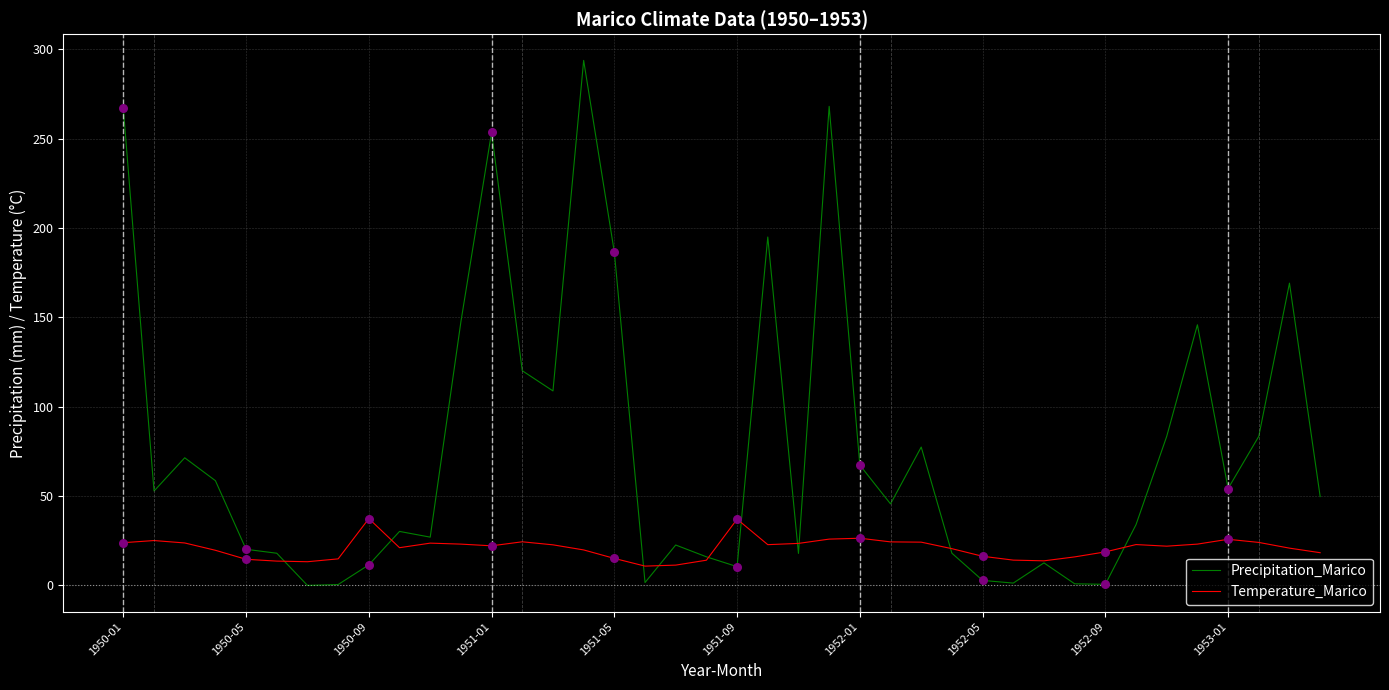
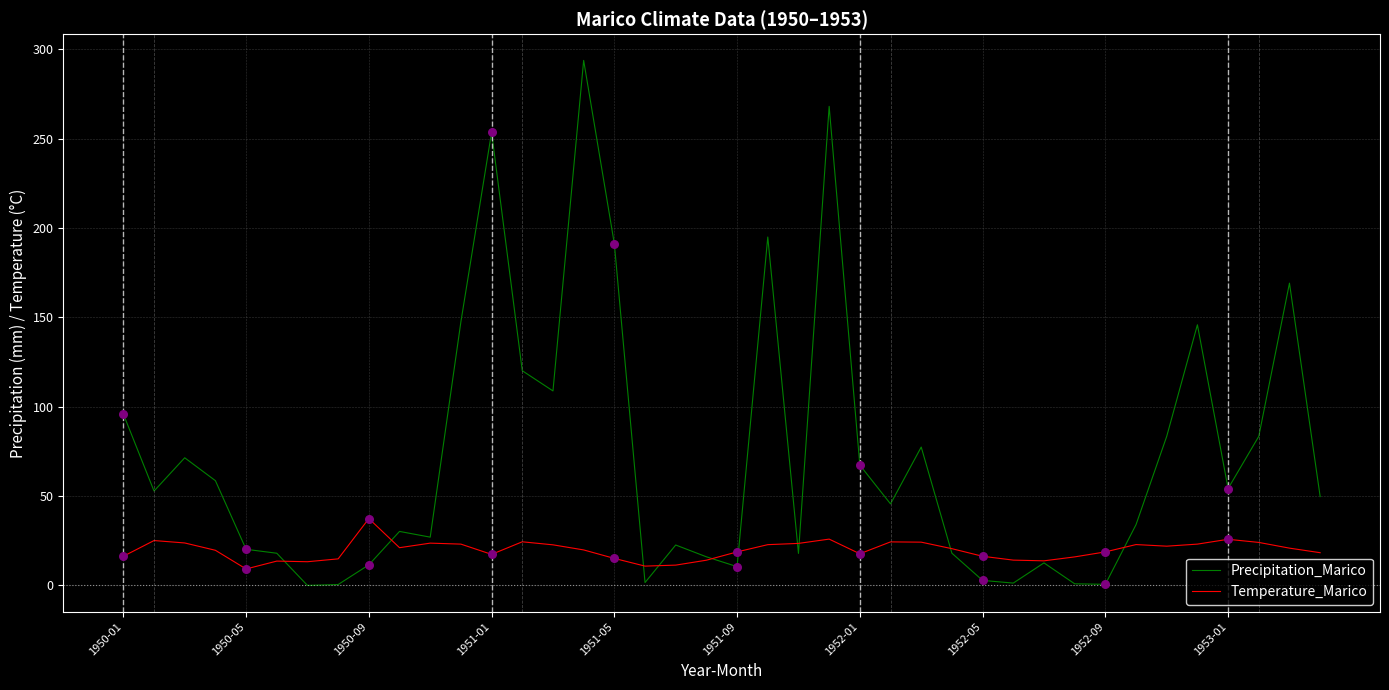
  {
    "Precipitation_Marico": {
-     "1950-01": 267,
-     "1951-05": 186
+     "1950-01": 96,
+     "1951-05": 191
    },
    "Temperature_Marico": {
-     "1950-01": 24,
-     "1950-05": 15,
-     "1951-01": 22,
-     "1951-09": 37,
-     "1952-01": 26
+     "1950-01": 16,
+     "1950-05": 9,
+     "1951-01": 17,
+     "1951-09": 19,
+     "1952-01": 18
    }
  }
